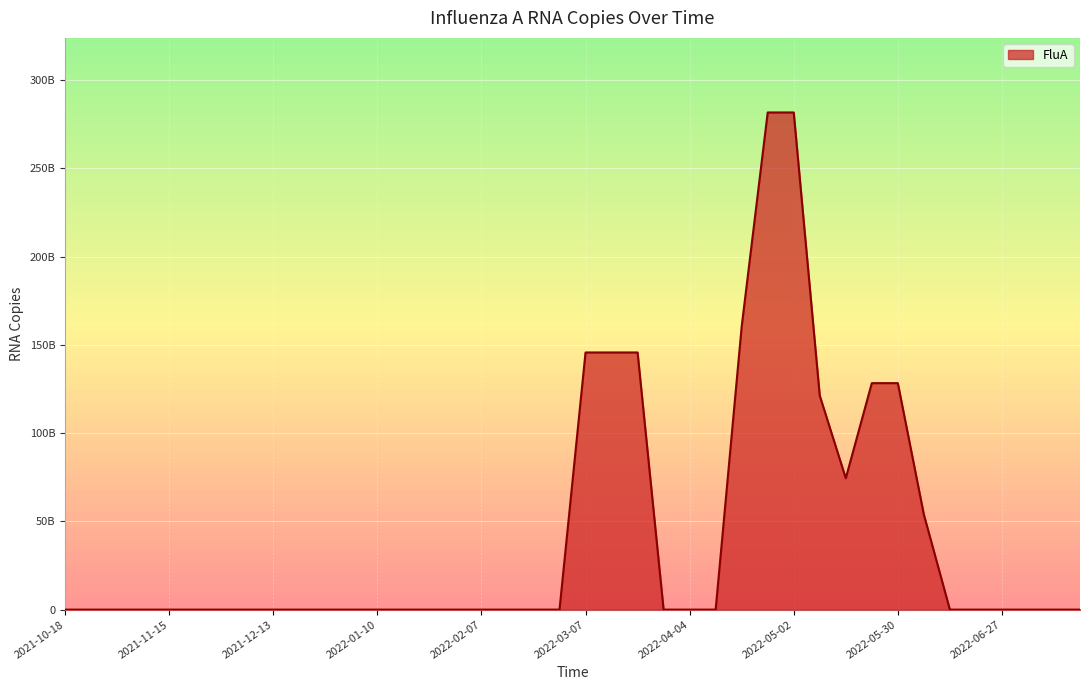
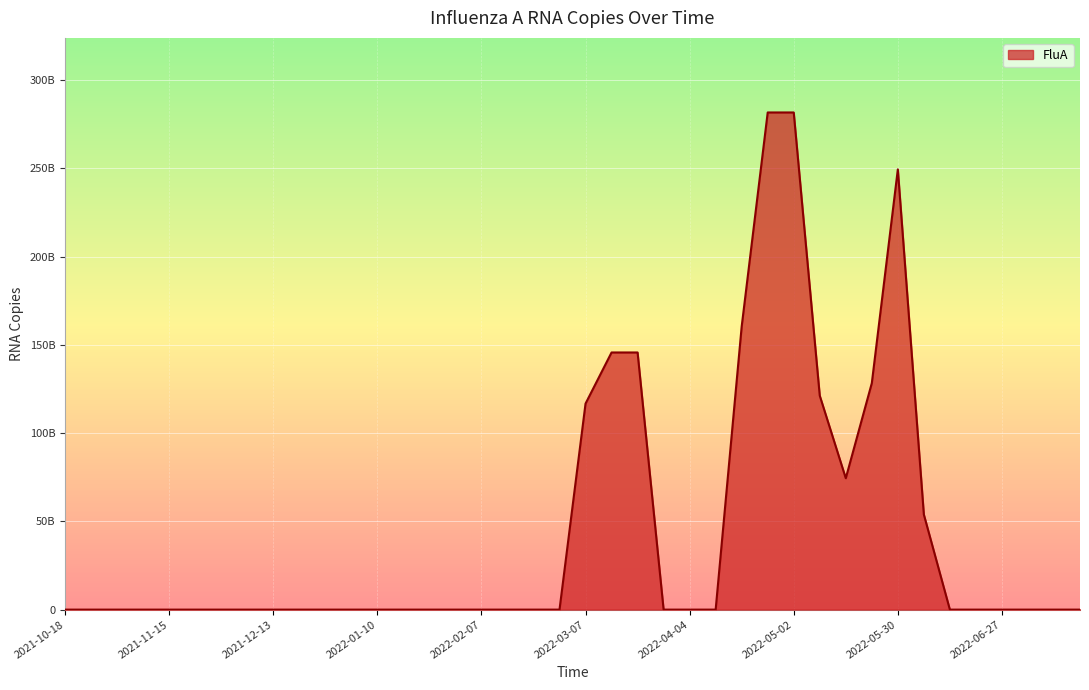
  {
    "2021-10-18": 0,
    "2021-11-15": 0,
    "2021-12-13": 0,
    "2022-01-10": 0,
    "2022-02-07": 0,
-   "2022-03-07": 146000000000,
+   "2022-03-07": 117000000000,
    "2022-04-04": 0,
    "2022-05-02": 282000000000,
-   "2022-05-30": 128000000000,
+   "2022-05-30": 249000000000,
    "2022-06-27": 0
  }
